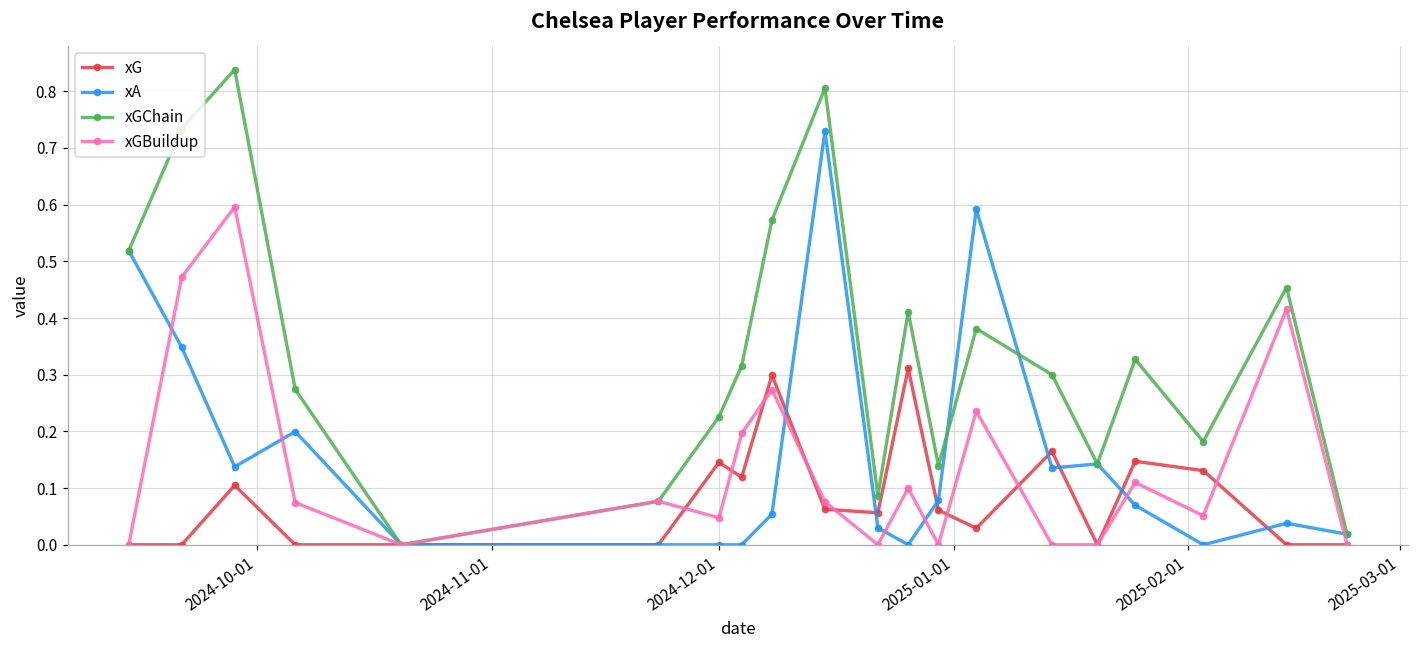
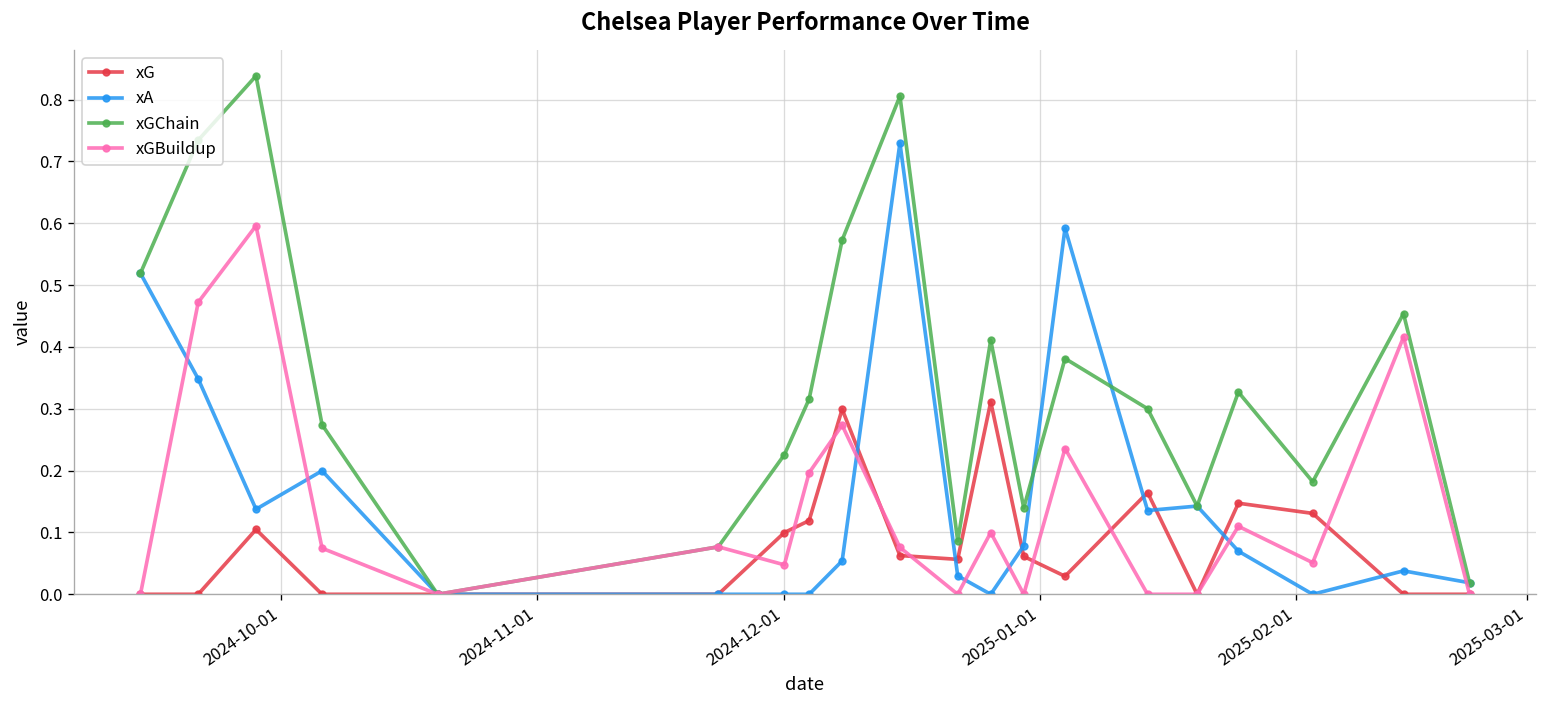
  {
    "xG": {
-     "2024-12-01": 0.15
+     "2024-12-01": 0.10
    },
    "xA": {
      "2024-12-01": 0.00
    },
    "xGChain": {
      "2024-12-01": 0.23
    },
    "xGBuildup": {
      "2024-12-01": 0.05
    }
  }
